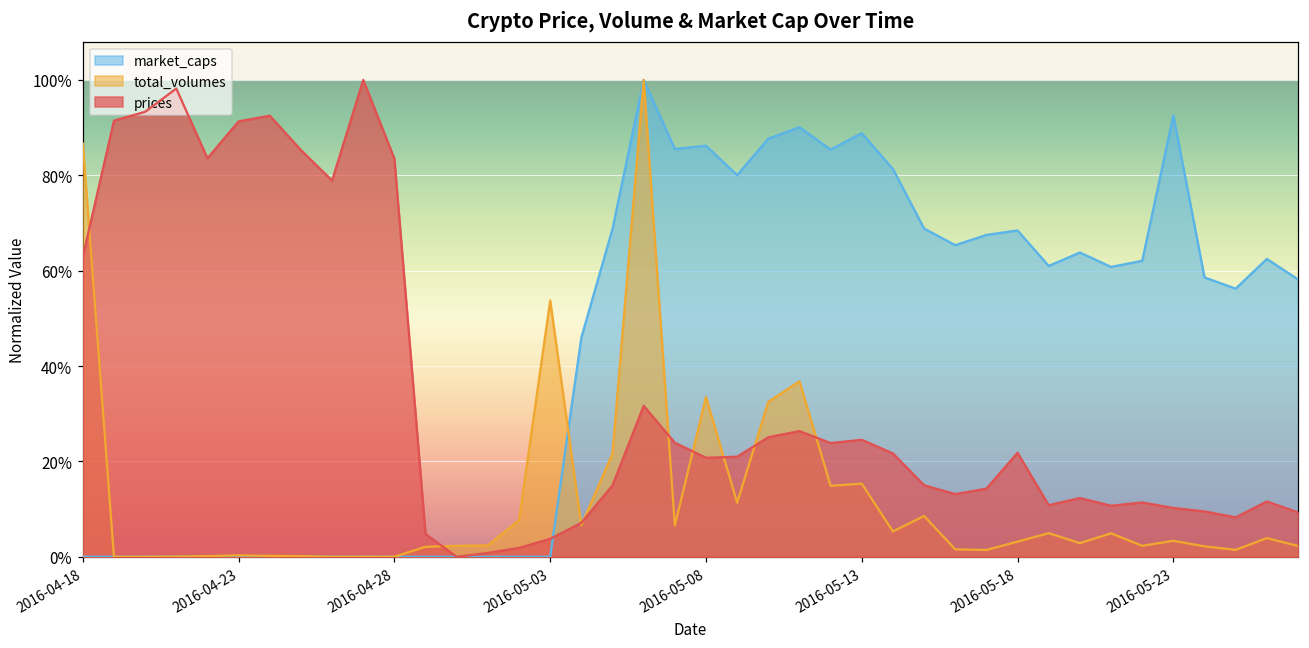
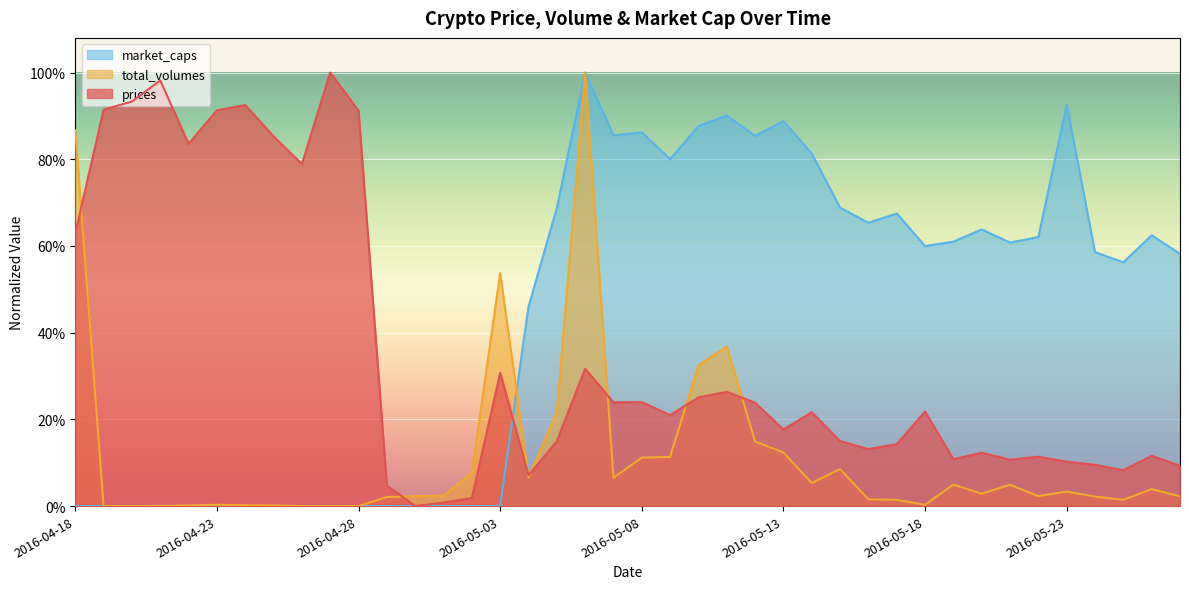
  {
    "market_caps": {
      "2016-04-18": "0%",
      "2016-05-03": "0%",
      "2016-05-08": "86%",
      "2016-05-13": "89%",
-     "2016-05-18": "68%",
+     "2016-05-18": "60%",
      "2016-05-23": "93%"
    },
    "total_volumes": {
      "2016-04-18": "87%",
      "2016-05-03": "54%",
-     "2016-05-08": "33%",
-     "2016-05-13": "15%",
-     "2016-05-18": "3%",
+     "2016-05-08": "11%",
+     "2016-05-13": "12%",
+     "2016-05-18": "0%",
      "2016-05-23": "3%"
    },
    "prices": {
      "2016-04-18": "63%",
      "2016-04-23": "91%",
-     "2016-04-28": "83%",
-     "2016-05-03": "4%",
-     "2016-05-08": "21%",
-     "2016-05-13": "25%",
+     "2016-04-28": "91%",
+     "2016-05-03": "31%",
+     "2016-05-08": "24%",
+     "2016-05-13": "18%",
      "2016-05-18": "22%",
      "2016-05-23": "10%"
    }
  }
